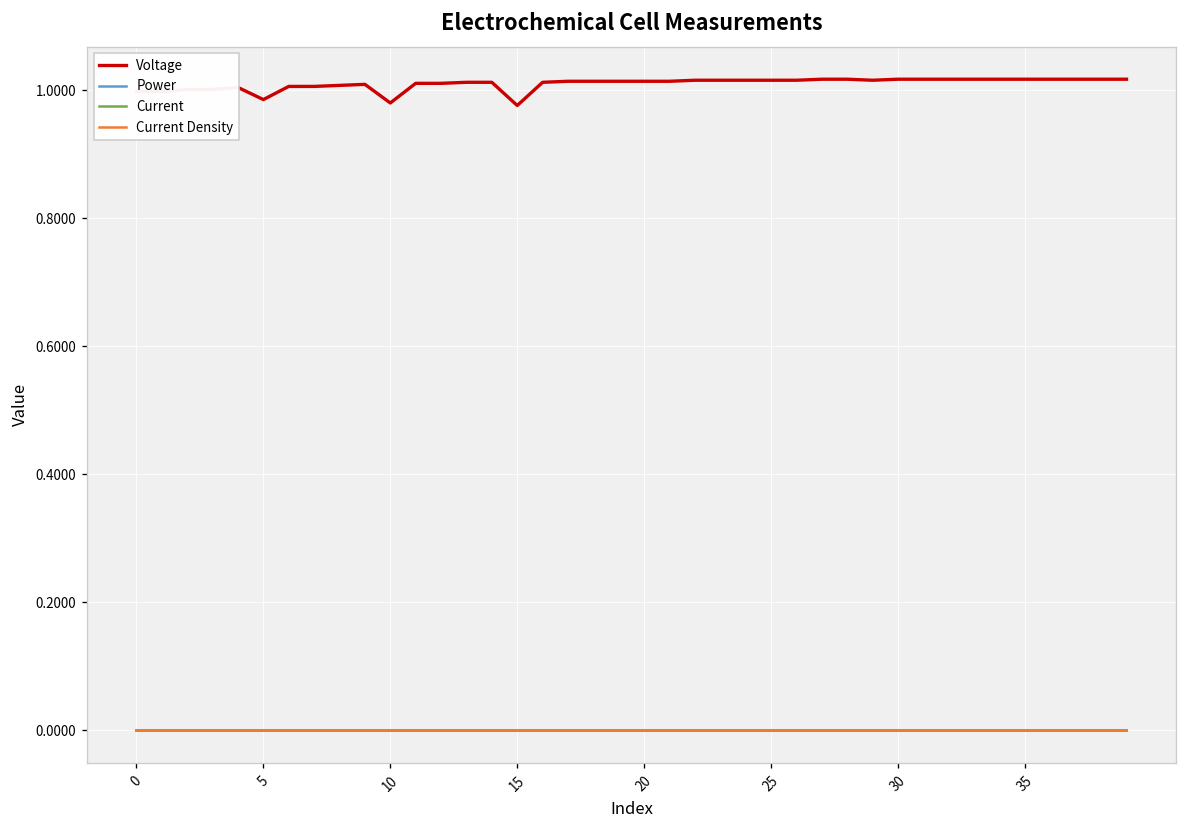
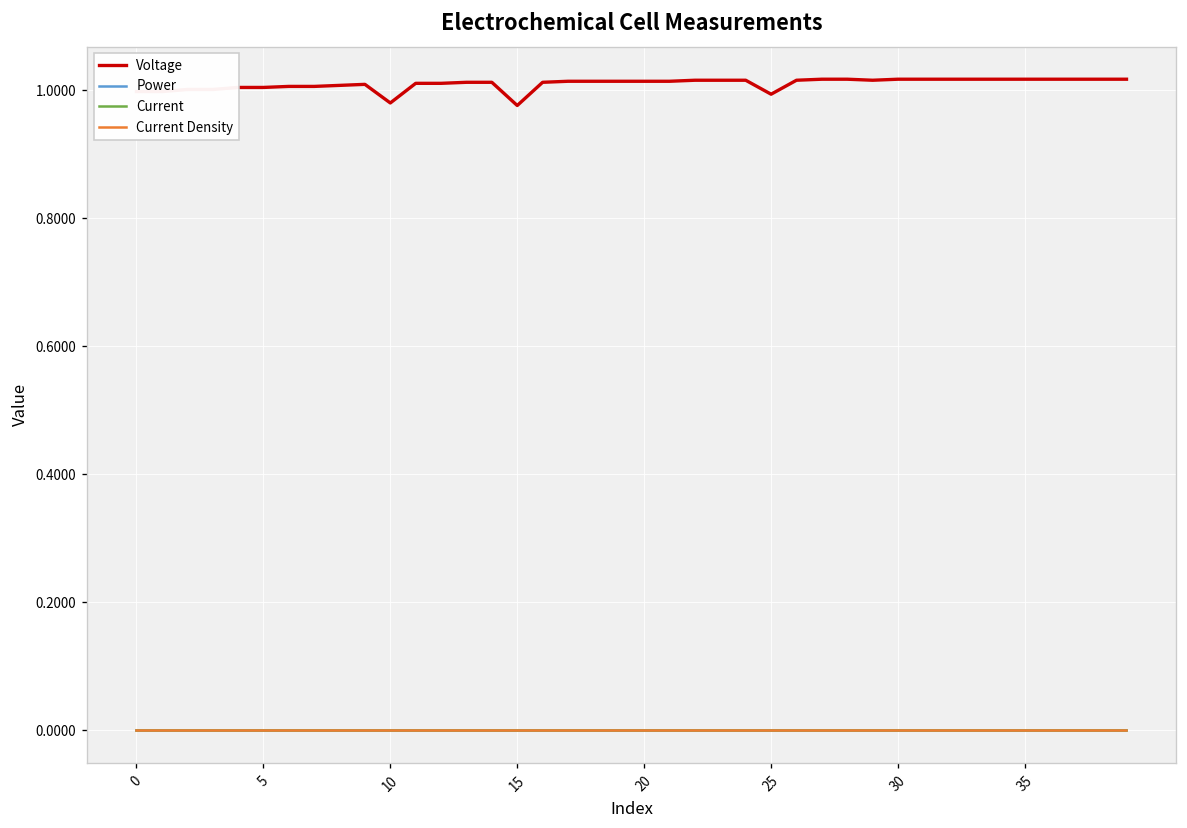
  {
    "Voltage": {
-     "5": 0.99,
+     "5": 1.00,
      "10": 0.98,
      "15": 0.98,
      "20": 1.01,
-     "25": 1.02,
+     "25": 0.99,
      "30": 1.02,
      "35": 1.02
    },
    "Current Density": {
      "0": 0.00,
      "5": 0.00,
      "10": 0.00,
      "15": 0.00,
      "20": 0.00,
      "25": 0.00,
      "30": 0.00,
      "35": 0.00
    }
  }
